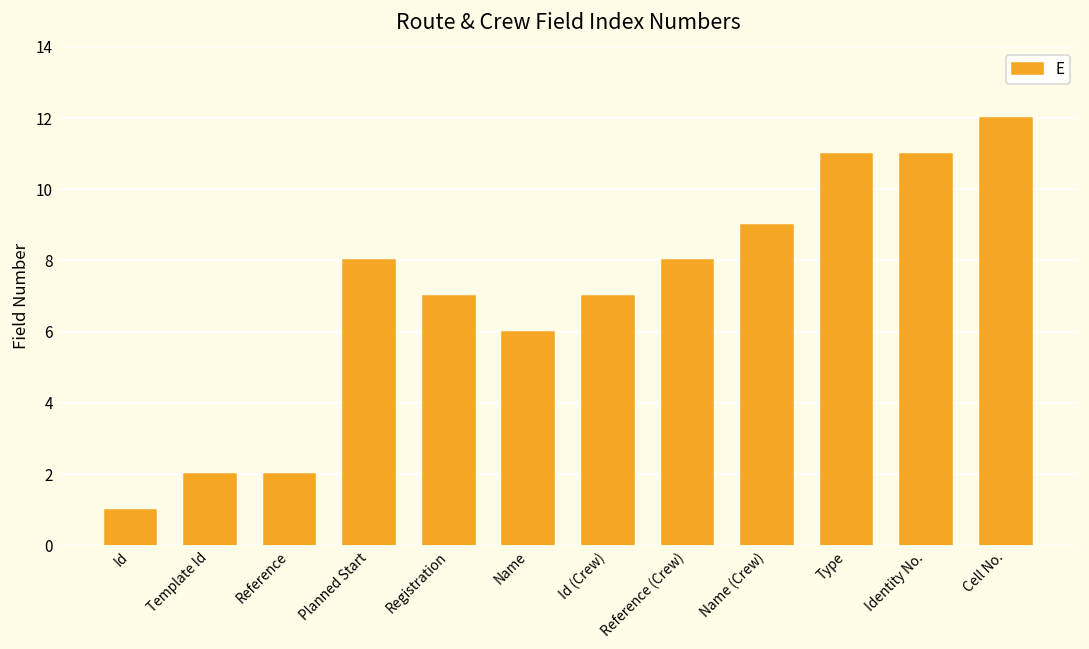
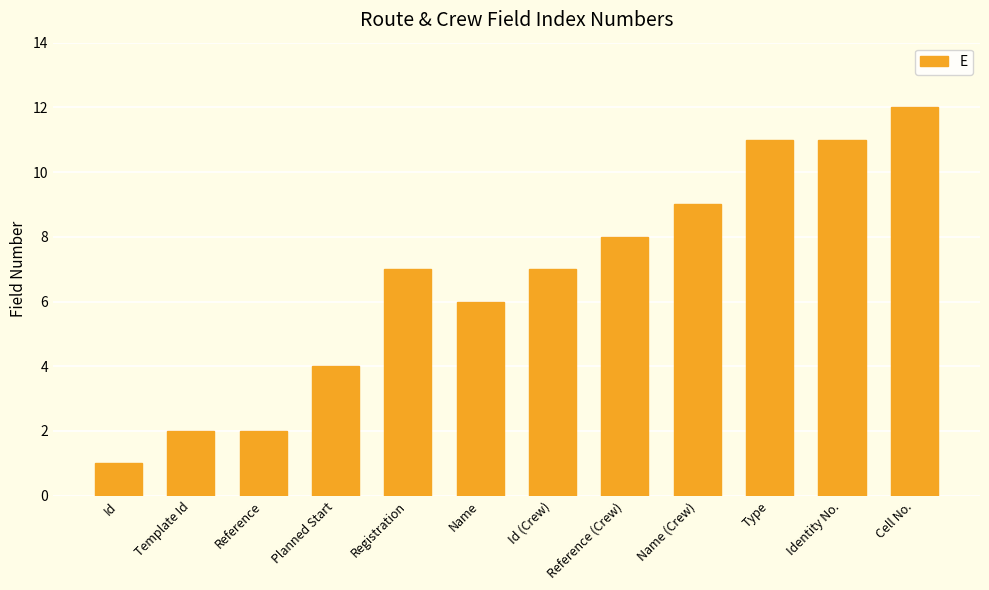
  {
    "Id": 1,
    "Template Id": 2,
    "Reference": 2,
-   "Planned Start": 8,
+   "Planned Start": 4,
    "Registration": 7,
    "Name": 6,
    "Id (Crew)": 7,
    "Reference (Crew)": 8,
    "Name (Crew)": 9,
    "Type": 11,
    "Identity No.": 11,
    "Cell No.": 12
  }
